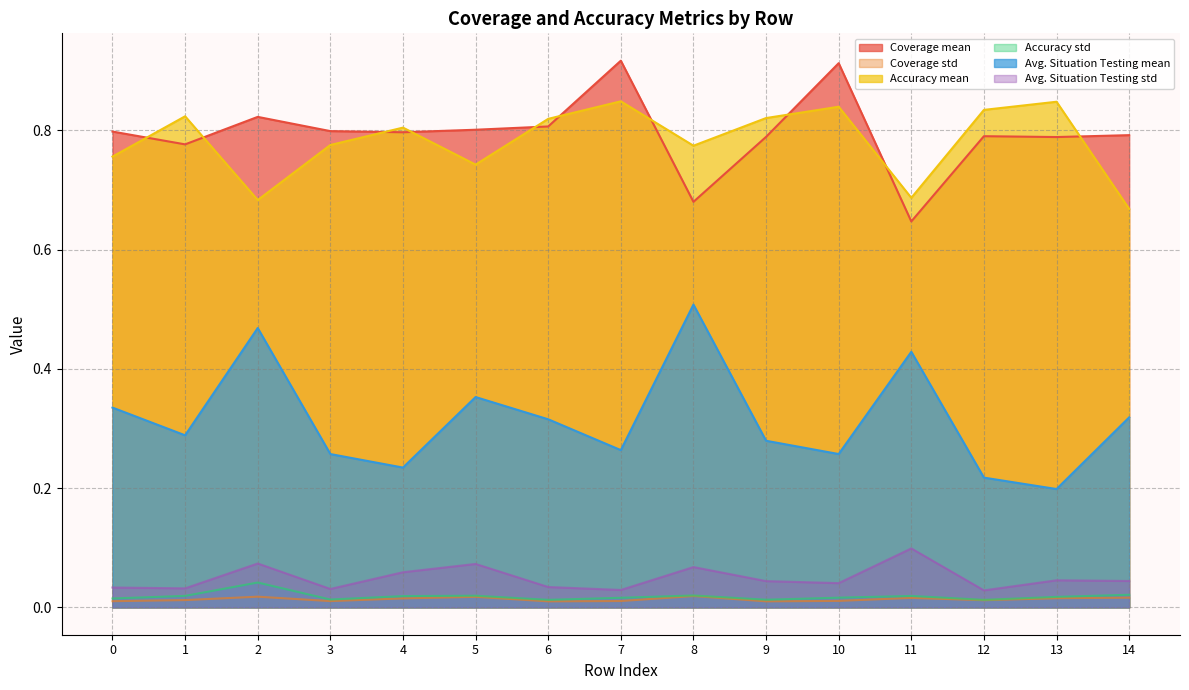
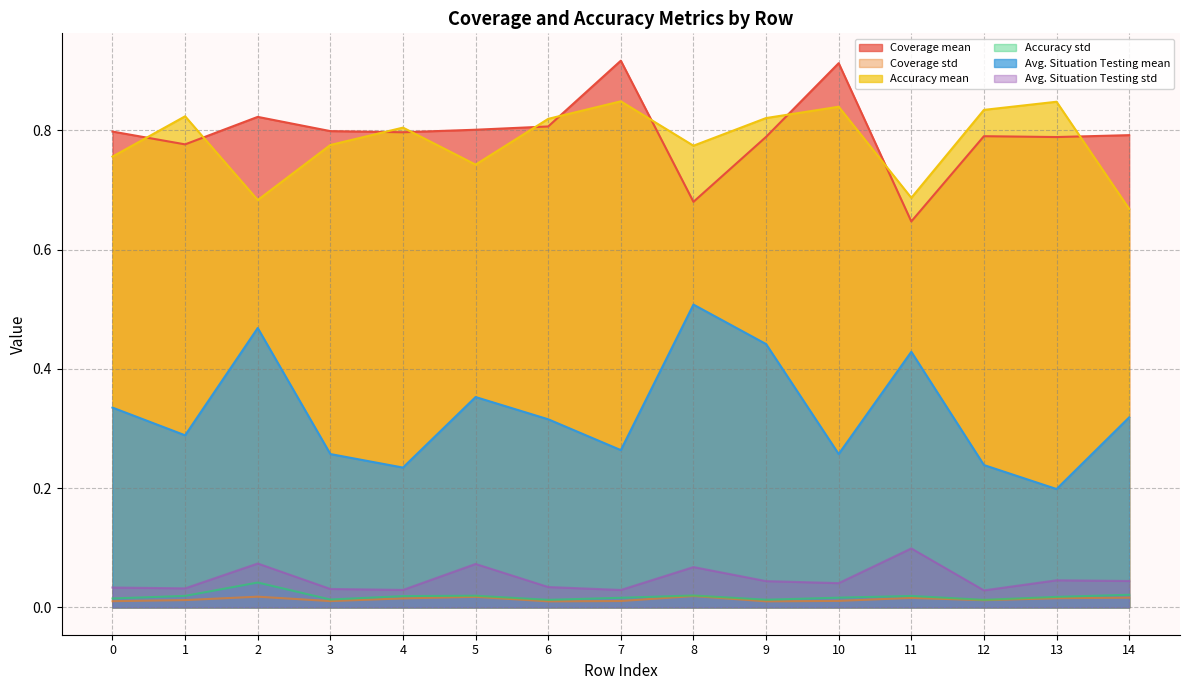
  {
    "Accuracy mean": {
      "0": 0.76,
      "1": 0.82,
      "2": 0.68,
      "3": 0.78,
      "4": 0.80,
      "5": 0.74,
      "6": 0.82,
      "7": 0.85,
      "8": 0.77,
      "9": 0.82,
      "10": 0.84,
      "11": 0.69,
      "12": 0.83,
      "13": 0.85,
      "14": 0.67
    },
    "Accuracy std": {
      "0": 0.01,
      "1": 0.02,
      "2": 0.04,
      "7": 0.02,
      "10": 0.02,
      "14": 0.02
    },
    "Avg. Situation Testing mean": {
      "0": 0.34,
      "1": 0.29,
      "2": 0.47,
      "3": 0.26,
      "4": 0.23,
      "5": 0.35,
      "6": 0.32,
      "7": 0.26,
      "8": 0.51,
-     "9": 0.28,
+     "9": 0.44,
      "10": 0.26,
      "11": 0.43,
-     "12": 0.22,
+     "12": 0.24,
      "13": 0.20,
      "14": 0.32
    },
    "Avg. Situation Testing std": {
      "0": 0.03,
      "1": 0.03,
      "2": 0.07,
      "3": 0.03,
-     "4": 0.06,
+     "4": 0.03,
      "5": 0.07,
      "6": 0.03,
      "7": 0.03,
      "8": 0.07,
      "9": 0.04,
      "10": 0.04,
      "11": 0.10,
      "12": 0.03,
      "13": 0.05,
      "14": 0.04
    }
  }
